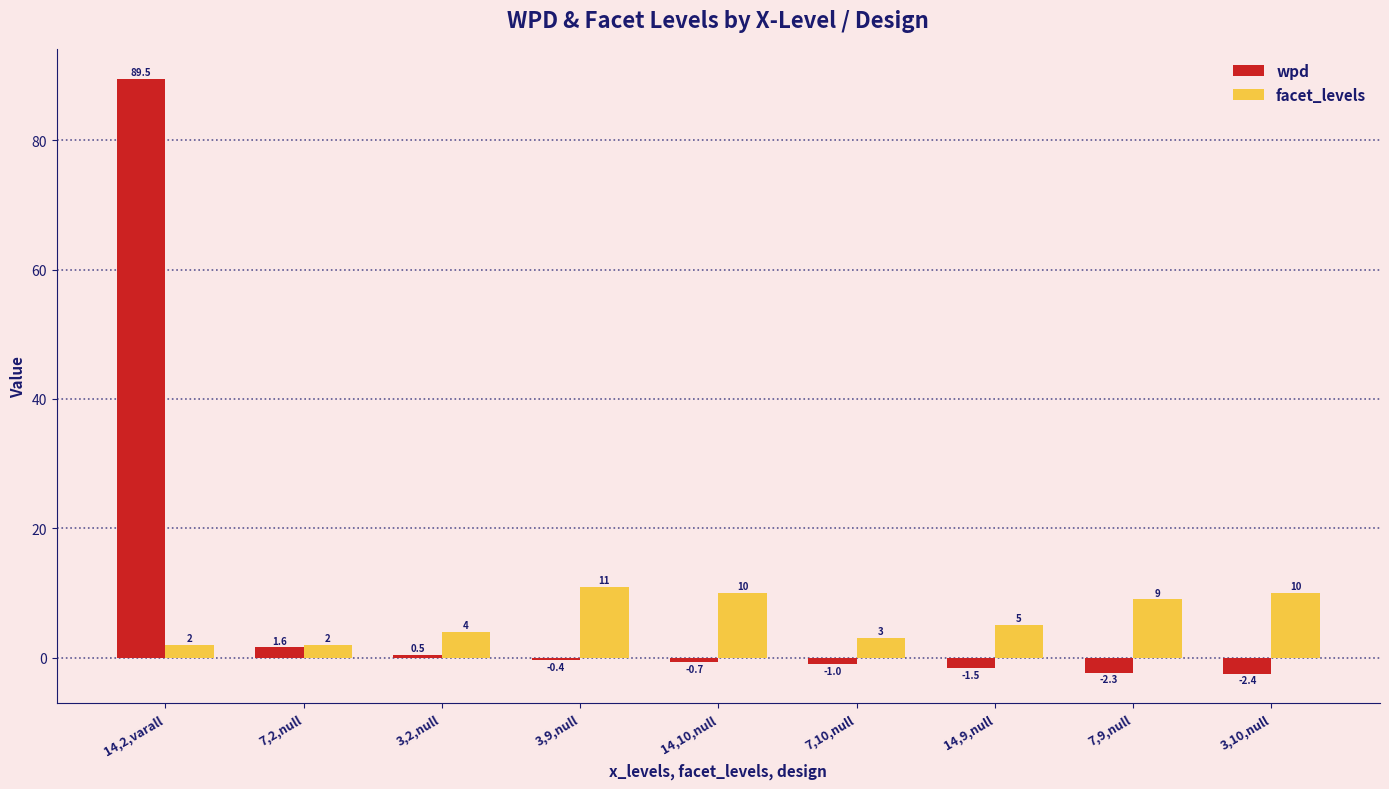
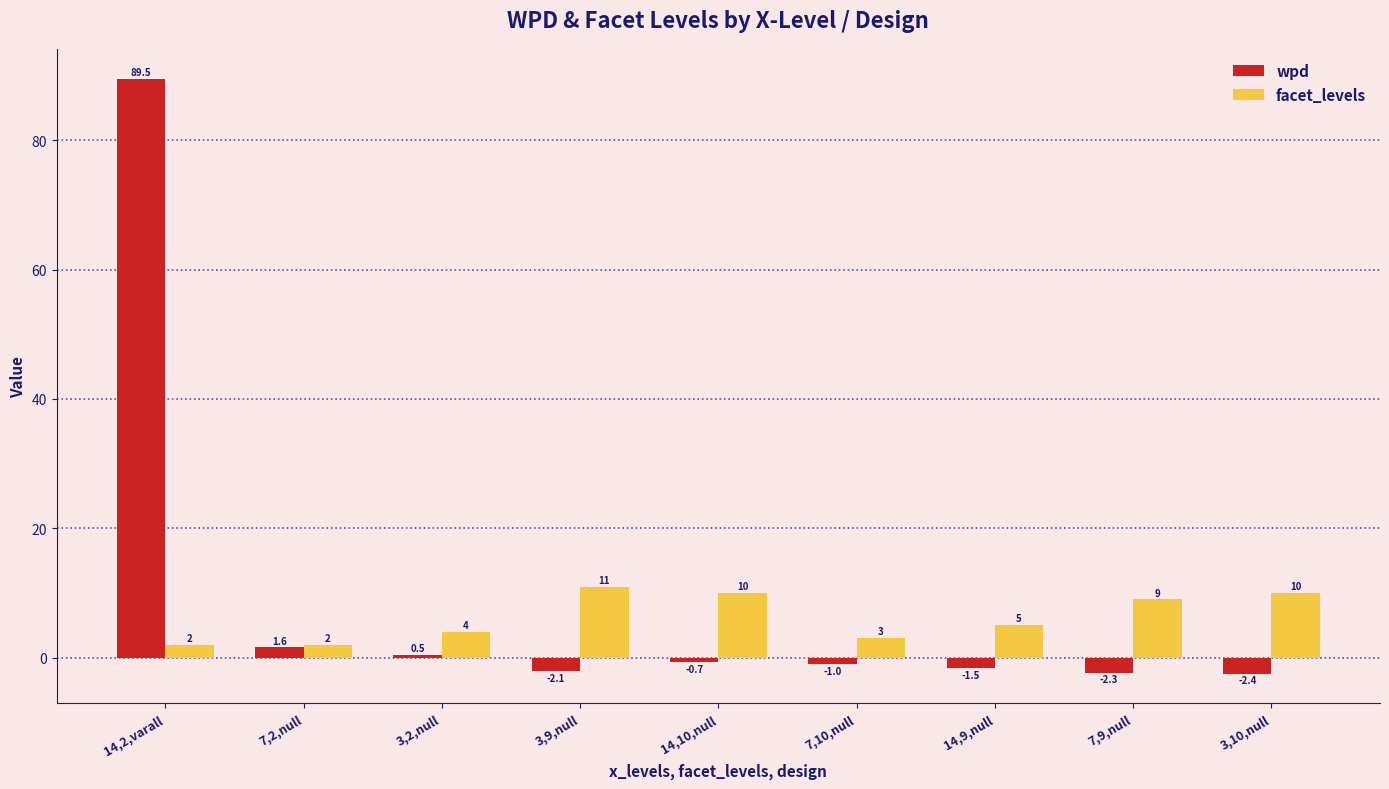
  {
    "wpd": {
      "14,2,varall": 89.5,
      "7,2,null": 1.6,
      "3,2,null": 0.5,
-     "3,9,null": -0.4,
+     "3,9,null": -2.1,
      "14,10,null": -0.7,
      "7,10,null": -1.0,
      "14,9,null": -1.5,
      "7,9,null": -2.3,
      "3,10,null": -2.4
    },
    "facet_levels": {
      "14,2,varall": 2,
      "7,2,null": 2,
      "3,2,null": 4,
      "3,9,null": 11,
      "14,10,null": 10,
      "7,10,null": 3,
      "14,9,null": 5,
      "7,9,null": 9,
      "3,10,null": 10
    }
  }
